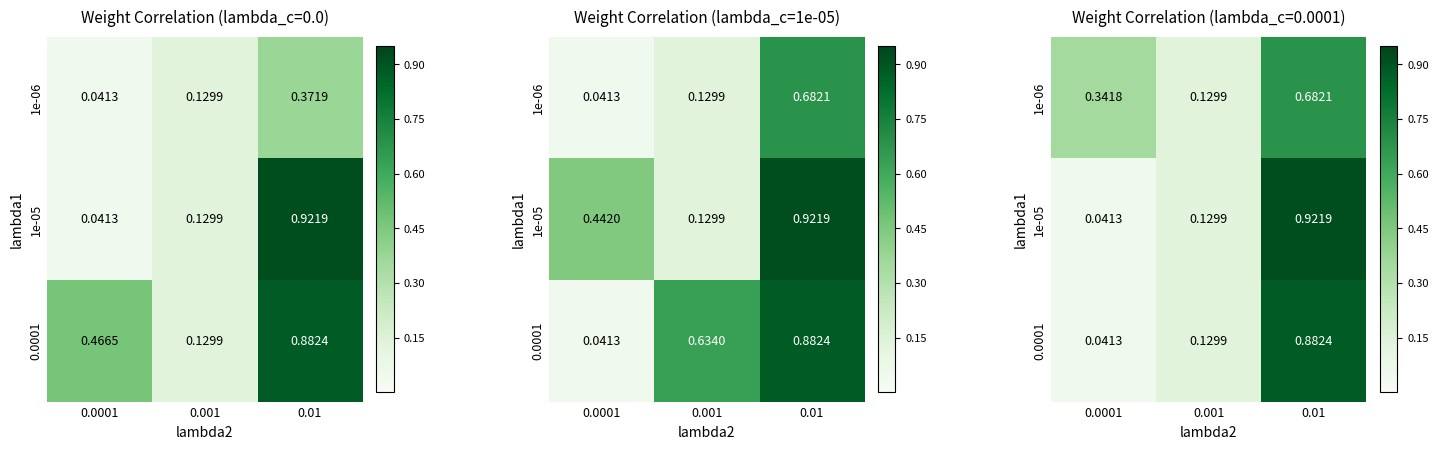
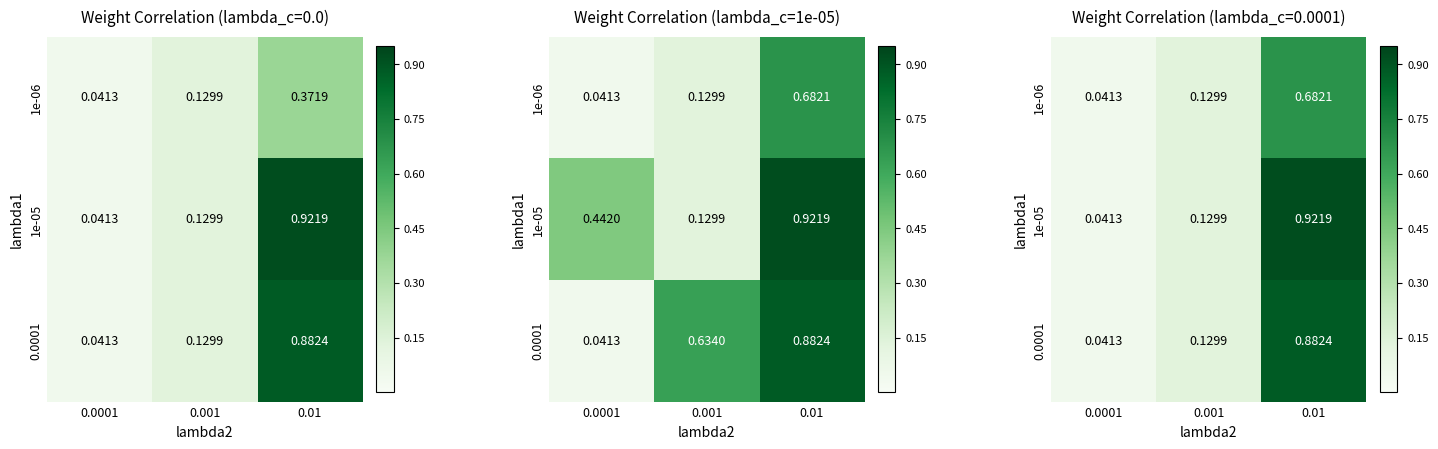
  {
    "Weight Correlation (lambda_c=0.0)": {
      "1e-06": {
        "0.0001": 0.0413,
        "0.001": 0.1299,
        "0.01": 0.3719
      },
      "1e-05": {
        "0.0001": 0.0413,
        "0.001": 0.1299,
        "0.01": 0.9219
      },
      "0.0001": {
-       "0.0001": 0.4665,
+       "0.0001": 0.0413,
        "0.001": 0.1299,
        "0.01": 0.8824
      }
    },
    "Weight Correlation (lambda_c=1e-05)": {
      "1e-06": {
        "0.0001": 0.0413,
        "0.001": 0.1299,
        "0.01": 0.6821
      },
      "1e-05": {
        "0.0001": 0.4420,
        "0.001": 0.1299,
        "0.01": 0.9219
      },
      "0.0001": {
        "0.0001": 0.0413,
        "0.001": 0.6340,
        "0.01": 0.8824
      }
    },
    "Weight Correlation (lambda_c=0.0001)": {
      "1e-06": {
-       "0.0001": 0.3418,
+       "0.0001": 0.0413,
        "0.001": 0.1299,
        "0.01": 0.6821
      },
      "1e-05": {
        "0.0001": 0.0413,
        "0.001": 0.1299,
        "0.01": 0.9219
      },
      "0.0001": {
        "0.0001": 0.0413,
        "0.001": 0.1299,
        "0.01": 0.8824
      }
    }
  }
